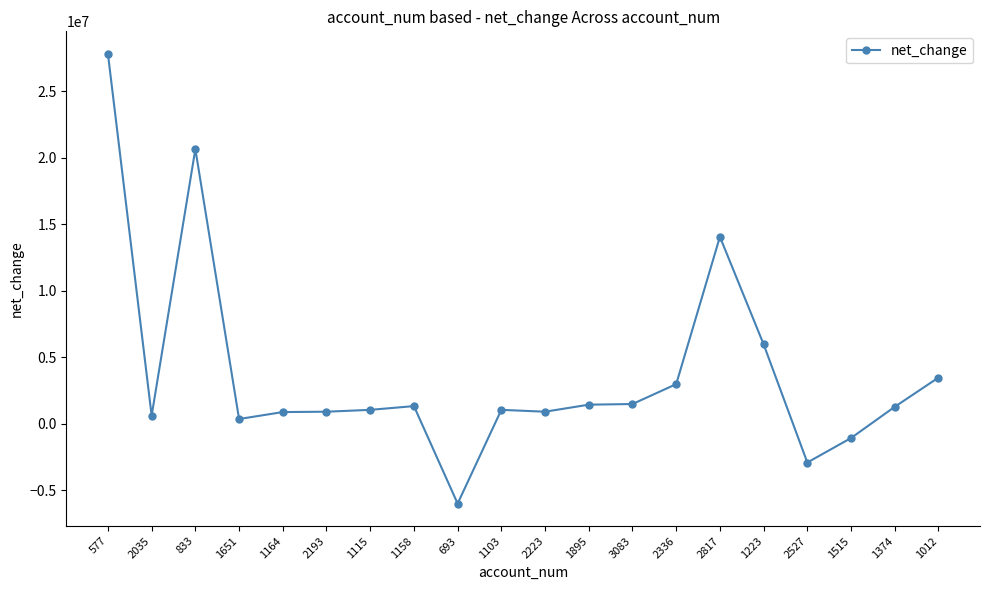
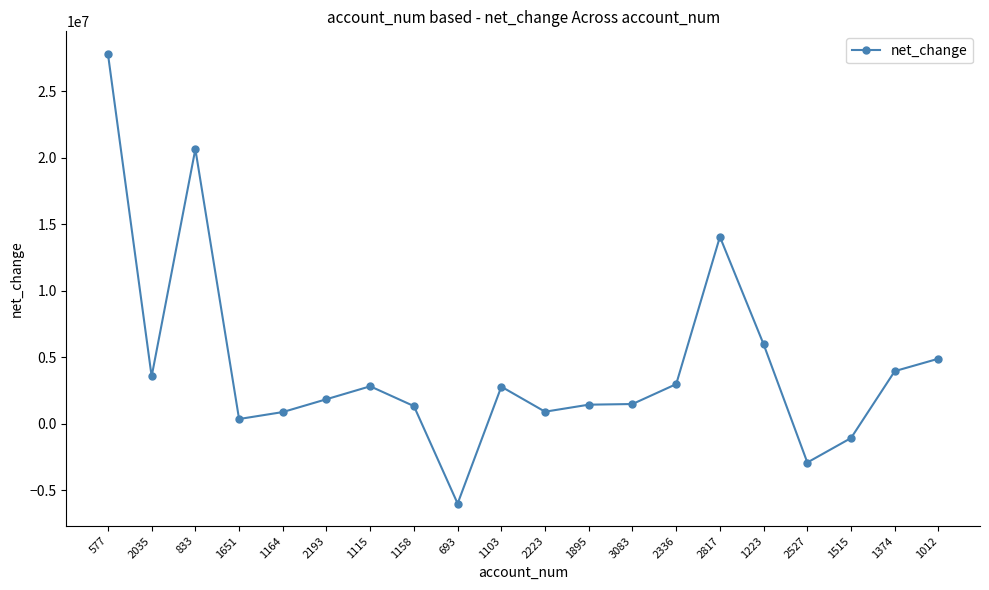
  {
    "577": 27800000,
-   "2035": 600000,
+   "2035": 3600000,
    "833": 20700000,
    "1651": 400000,
    "1164": 900000,
-   "2193": 900000,
-   "1115": 1100000,
+   "2193": 1800000,
+   "1115": 2800000,
    "1158": 1300000,
    "693": -6000000,
-   "1103": 1100000,
+   "1103": 2800000,
    "2223": 900000,
    "1895": 1400000,
    "3083": 1500000,
    "2336": 3000000,
    "2817": 14100000,
    "1223": 6000000,
    "2527": -2900000,
    "1515": -1100000,
-   "1374": 1300000,
-   "1012": 3500000
+   "1374": 4000000,
+   "1012": 4900000
  }
